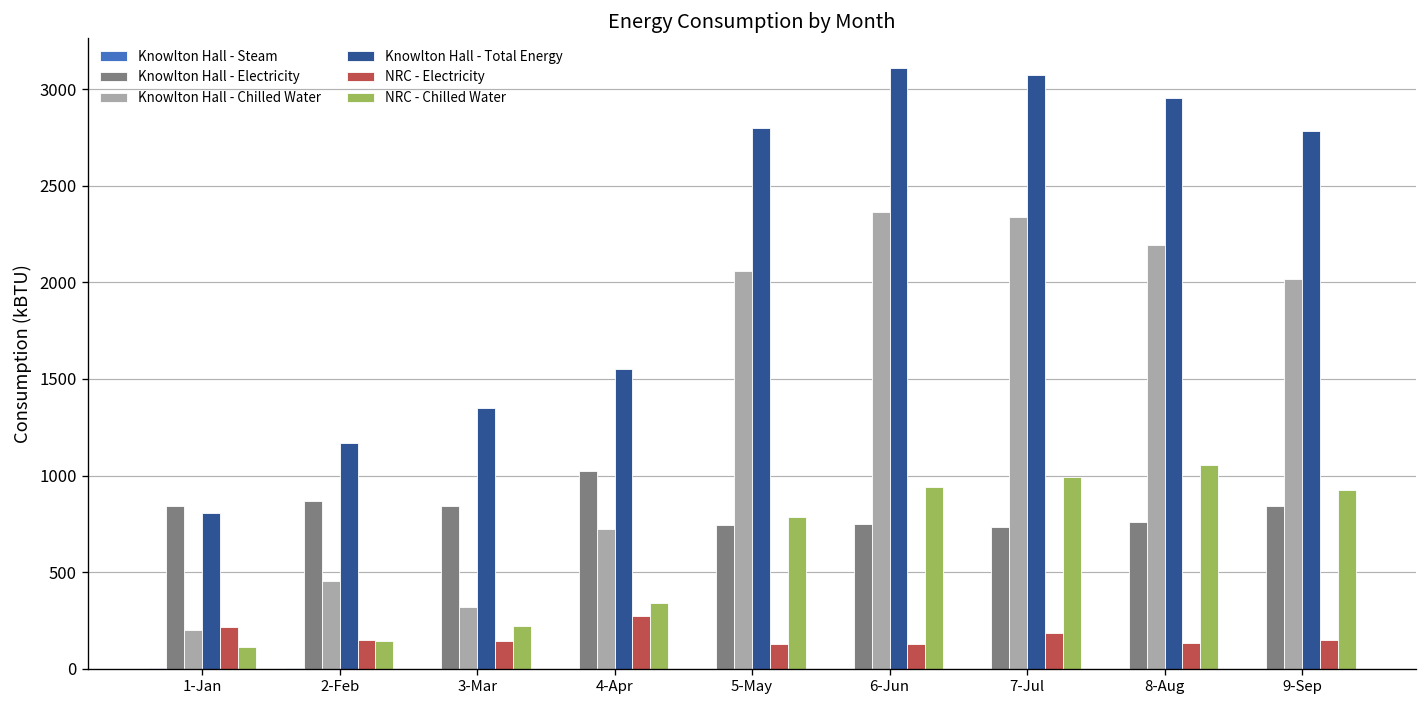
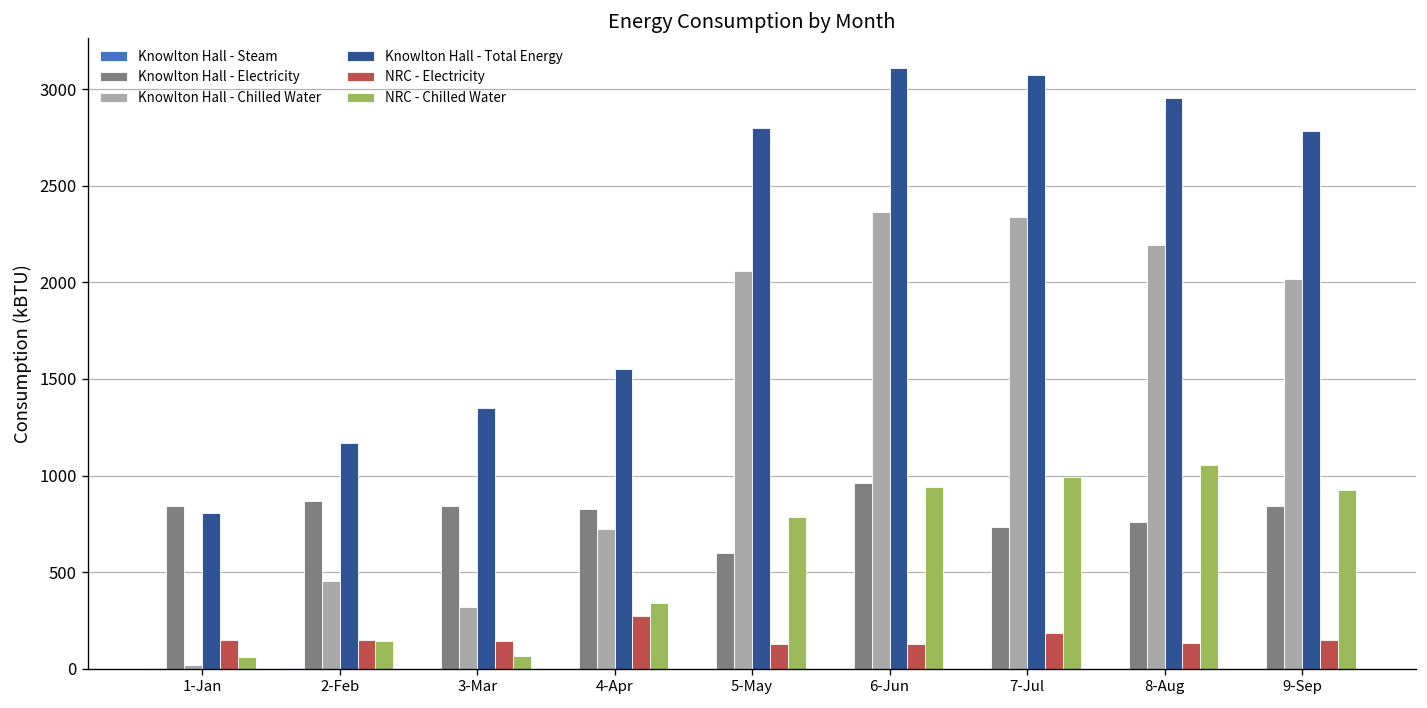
  {
    "Knowlton Hall - Electricity": {
      "1-Jan": 840,
      "2-Feb": 870,
      "3-Mar": 840,
-     "4-Apr": 1020,
-     "5-May": 740,
-     "6-Jun": 750,
+     "4-Apr": 830,
+     "5-May": 600,
+     "6-Jun": 960,
      "7-Jul": 730,
      "8-Aug": 760,
      "9-Sep": 840
    },
    "Knowlton Hall - Chilled Water": {
-     "1-Jan": 200,
+     "1-Jan": 20,
      "2-Feb": 460,
      "3-Mar": 320,
      "4-Apr": 730,
      "5-May": 2060,
      "6-Jun": 2360,
      "7-Jul": 2340,
      "8-Aug": 2200,
      "9-Sep": 2020
    },
    "NRC - Electricity": {
-     "1-Jan": 210,
+     "1-Jan": 150,
      "2-Feb": 150,
      "3-Mar": 140,
      "4-Apr": 270,
      "5-May": 130,
      "6-Jun": 130,
      "7-Jul": 180,
      "8-Aug": 130,
      "9-Sep": 150
    },
    "NRC - Chilled Water": {
-     "1-Jan": 110,
+     "1-Jan": 60,
      "2-Feb": 140,
-     "3-Mar": 220,
+     "3-Mar": 70,
      "4-Apr": 340,
      "5-May": 790,
      "6-Jun": 940,
      "7-Jul": 990,
      "8-Aug": 1050,
      "9-Sep": 920
    }
  }
